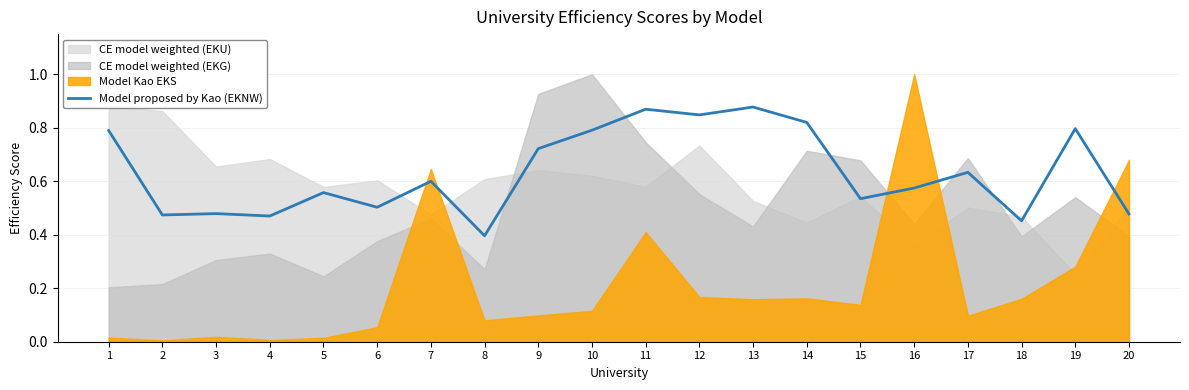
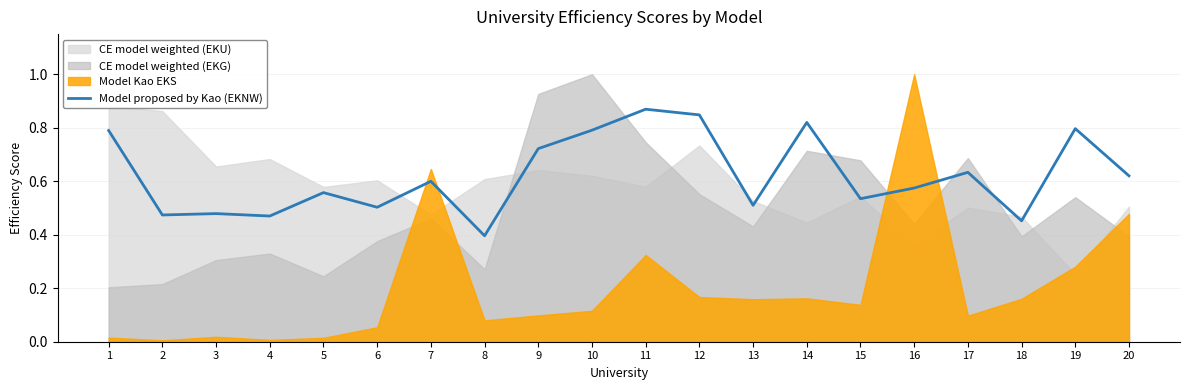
  {
    "Model proposed by Kao (EKNW)": {
      "1": 0.79,
      "2": 0.47,
      "3": 0.48,
      "4": 0.47,
      "5": 0.56,
      "6": 0.50,
      "7": 0.60,
      "8": 0.40,
      "9": 0.72,
      "10": 0.79,
      "11": 0.87,
      "12": 0.85,
-     "13": 0.88,
+     "13": 0.51,
      "14": 0.82,
      "16": 0.57,
      "17": 0.63,
      "18": 0.45,
      "19": 0.80,
-     "20": 0.48
+     "20": 0.62
    },
    "Model Kao EKS": {
      "1": 0.02,
      "3": 0.02,
      "5": 0.01,
      "6": 0.05,
      "7": 0.65,
      "8": 0.08,
      "9": 0.10,
      "10": 0.12,
-     "11": 0.41,
+     "11": 0.32,
      "12": 0.17,
      "13": 0.16,
      "14": 0.16,
      "15": 0.14,
      "16": 1.00,
      "17": 0.10,
      "18": 0.16,
      "19": 0.28,
-     "20": 0.68
+     "20": 0.48
    }
  }
